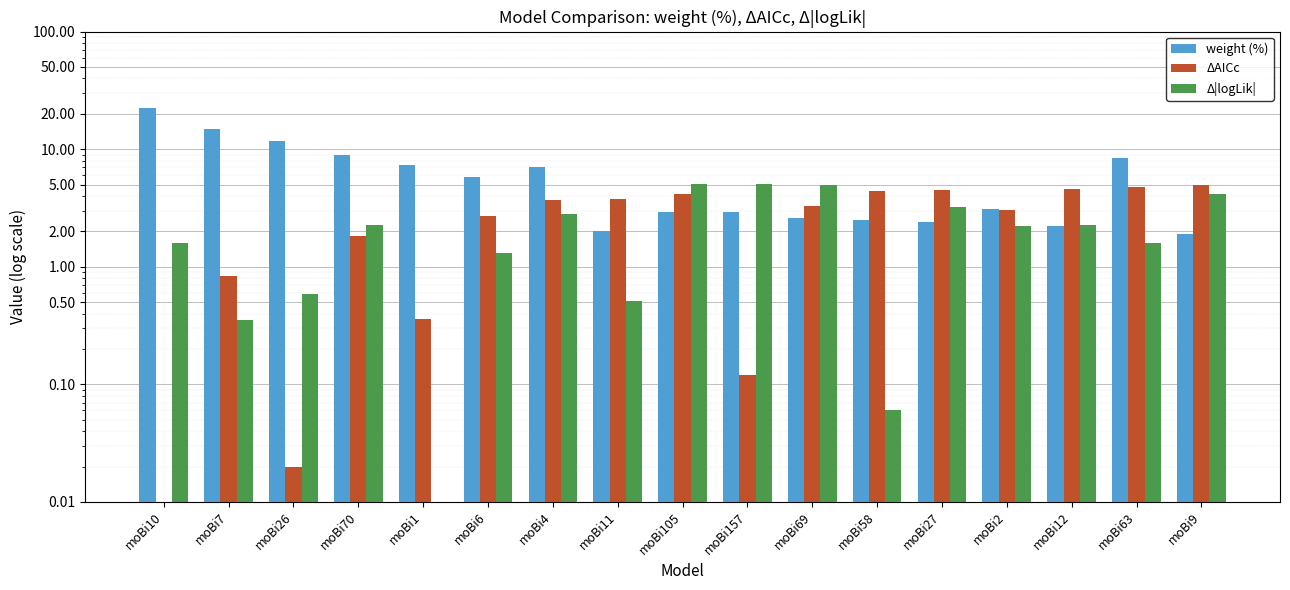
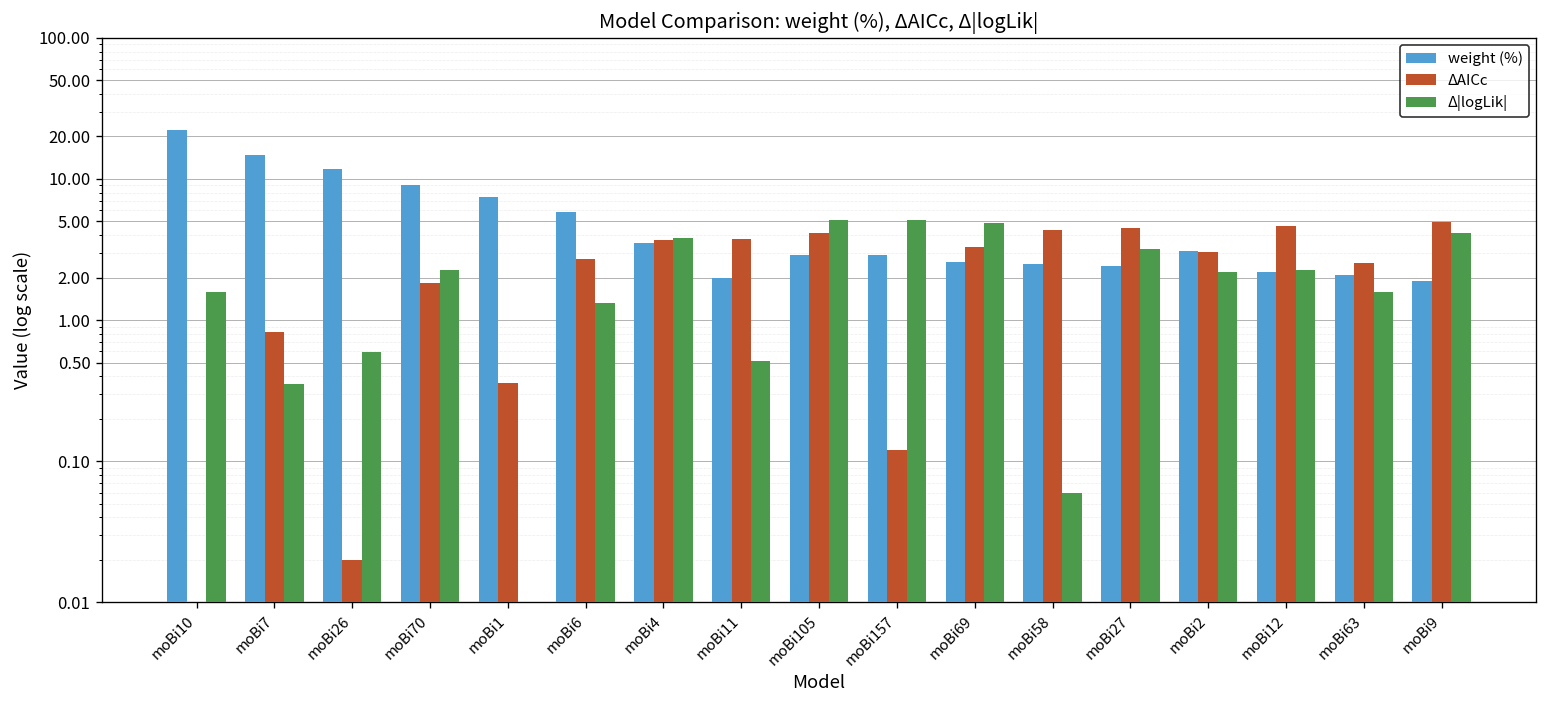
  {
    "weight (%)": {
      "moBi10": 22,
      "moBi7": 15,
      "moBi26": 12,
      "moBi70": 9,
      "moBi1": 7,
      "moBi6": 6,
-     "moBi4": 7,
+     "moBi4": 3.5,
      "moBi11": 2.0,
      "moBi105": 2.9,
      "moBi157": 2.9,
      "moBi69": 2.6,
      "moBi58": 2.5,
      "moBi27": 2.4,
      "moBi2": 3.1,
      "moBi12": 2.2,
-     "moBi63": 8,
+     "moBi63": 2.1,
      "moBi9": 1.9
    },
    "ΔAICc": {
      "moBi10": 0.010,
      "moBi7": 0.8,
      "moBi26": 0.020,
      "moBi70": 1.8,
      "moBi1": 0.36,
      "moBi6": 2.7,
      "moBi4": 3.7,
      "moBi11": 3.8,
      "moBi105": 4.1,
      "moBi157": 0.12,
      "moBi69": 3.3,
      "moBi58": 4.4,
      "moBi27": 4.5,
      "moBi2": 3.0,
      "moBi12": 4.6,
-     "moBi63": 4.7,
+     "moBi63": 2.5,
      "moBi9": 4.9
    },
    "Δ|logLik|": {
      "moBi10": 1.6,
      "moBi7": 0.35,
      "moBi26": 0.6,
      "moBi70": 2.3,
      "moBi1": 0.010,
      "moBi6": 1.3,
-     "moBi4": 2.8,
+     "moBi4": 3.8,
      "moBi11": 0.5,
      "moBi105": 5.1,
      "moBi157": 5.1,
      "moBi69": 4.9,
      "moBi58": 0.06,
      "moBi27": 3.2,
      "moBi2": 2.2,
      "moBi12": 2.3,
      "moBi63": 1.6,
      "moBi9": 4.2
    }
  }
